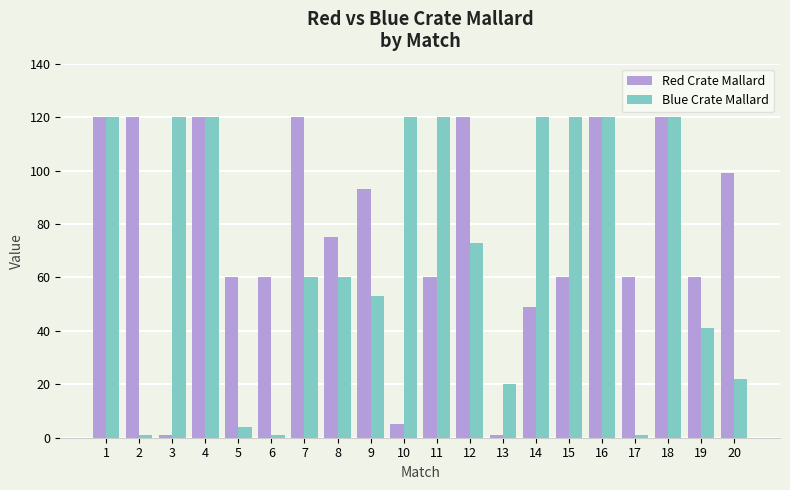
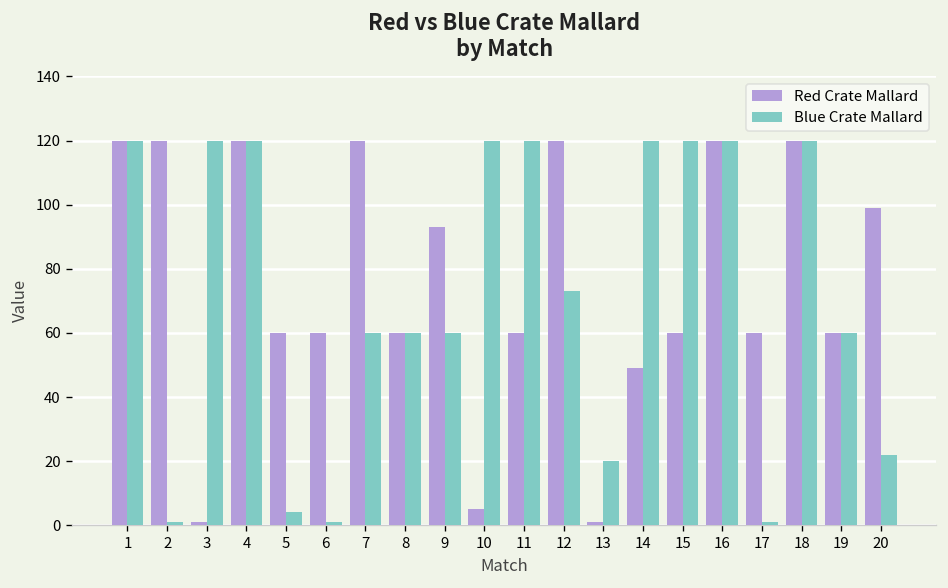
  {
    "Red Crate Mallard": {
      "1": 120,
      "2": 120,
      "3": 1,
      "4": 120,
      "5": 60,
      "6": 60,
      "7": 120,
-     "8": 75,
+     "8": 60,
      "9": 93,
      "10": 5,
      "11": 60,
      "12": 120,
      "13": 1,
      "14": 49,
      "15": 60,
      "16": 120,
      "17": 60,
      "18": 120,
      "19": 60,
      "20": 99
    },
    "Blue Crate Mallard": {
      "1": 120,
      "2": 1,
      "3": 120,
      "4": 120,
      "5": 4,
      "6": 1,
      "7": 60,
      "8": 60,
-     "9": 53,
+     "9": 60,
      "10": 120,
      "11": 120,
      "12": 73,
      "13": 20,
      "14": 120,
      "15": 120,
      "16": 120,
      "17": 1,
      "18": 120,
-     "19": 41,
+     "19": 60,
      "20": 22
    }
  }
